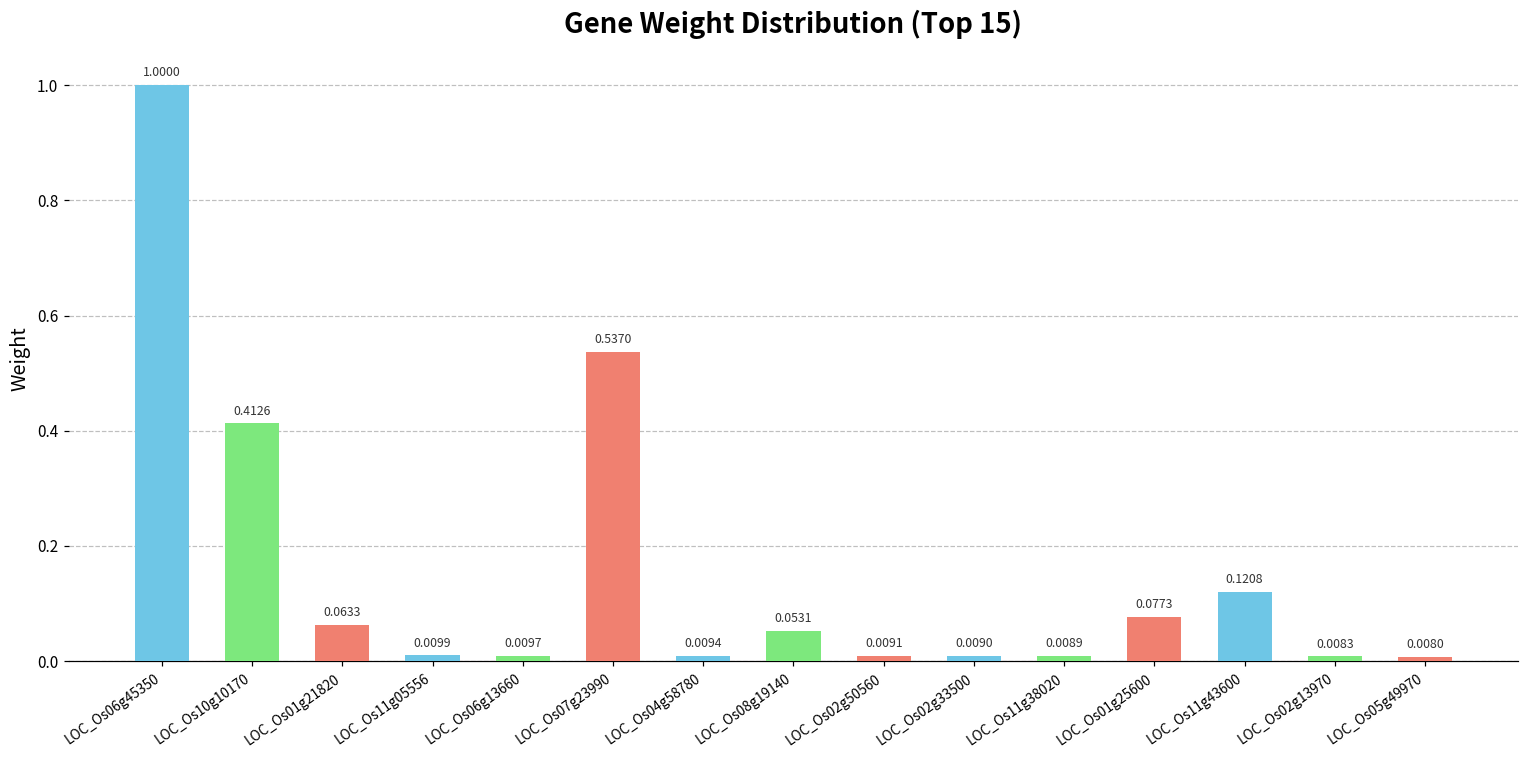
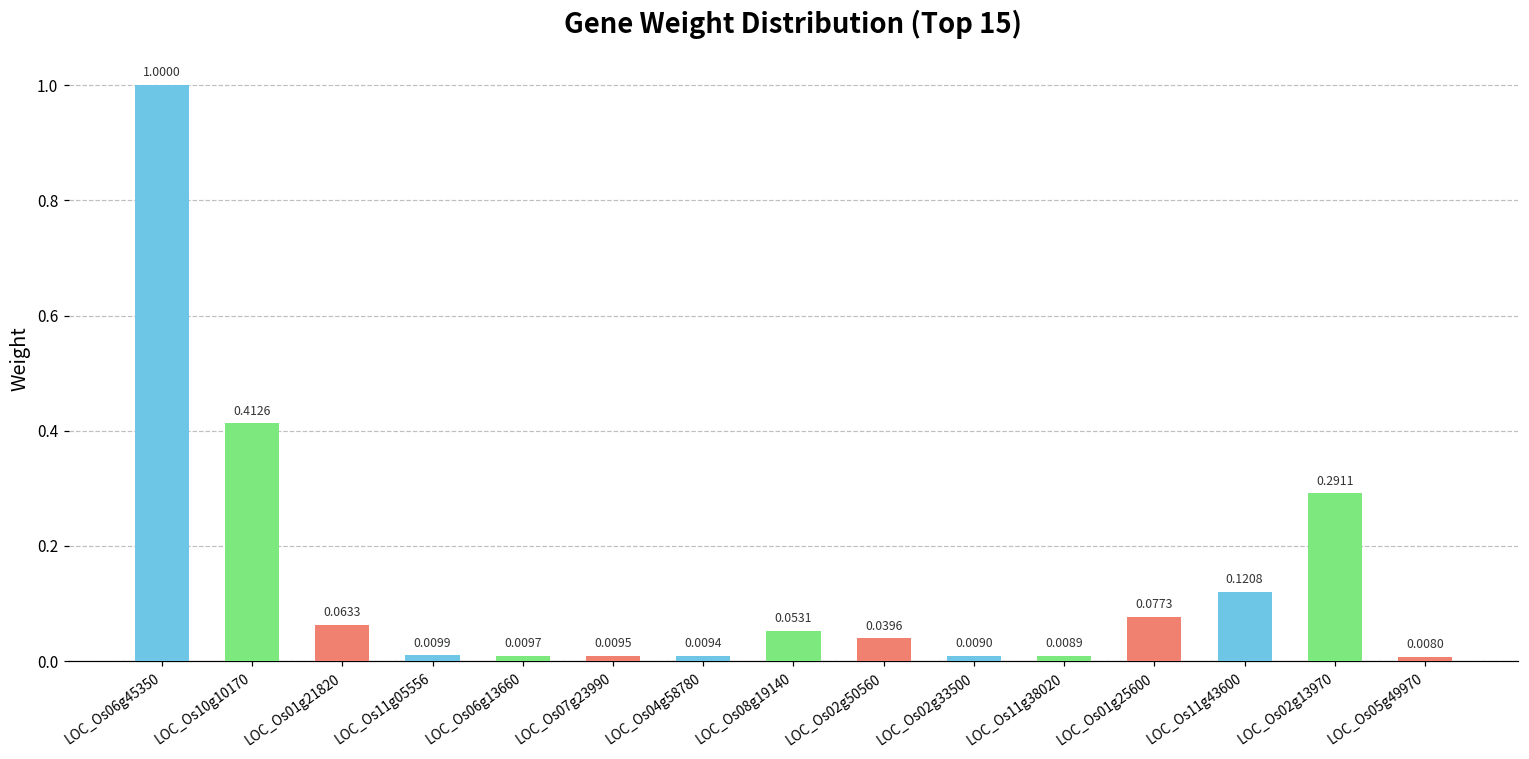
  {
    "LOC_Os06g45350": 1.0000,
    "LOC_Os10g10170": 0.4126,
    "LOC_Os01g21820": 0.0633,
    "LOC_Os11g05556": 0.0099,
    "LOC_Os06g13660": 0.0097,
-   "LOC_Os07g23990": 0.5370,
+   "LOC_Os07g23990": 0.0095,
    "LOC_Os04g58780": 0.0094,
    "LOC_Os08g19140": 0.0531,
-   "LOC_Os02g50560": 0.0091,
+   "LOC_Os02g50560": 0.0396,
    "LOC_Os02g33500": 0.0090,
    "LOC_Os11g38020": 0.0089,
    "LOC_Os01g25600": 0.0773,
    "LOC_Os11g43600": 0.1208,
-   "LOC_Os02g13970": 0.0083,
+   "LOC_Os02g13970": 0.2911,
    "LOC_Os05g49970": 0.0080
  }
